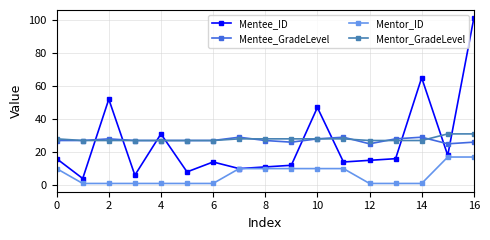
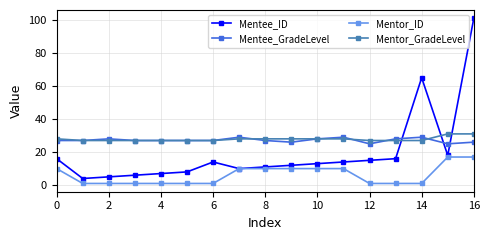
  {
    "Mentee_ID": {
      "0": 16,
-     "2": 52,
-     "4": 31,
+     "2": 5,
+     "4": 7,
      "6": 14,
-     "10": 47,
+     "10": 13,
      "12": 15,
      "14": 65,
      "16": 101
    }
  }
